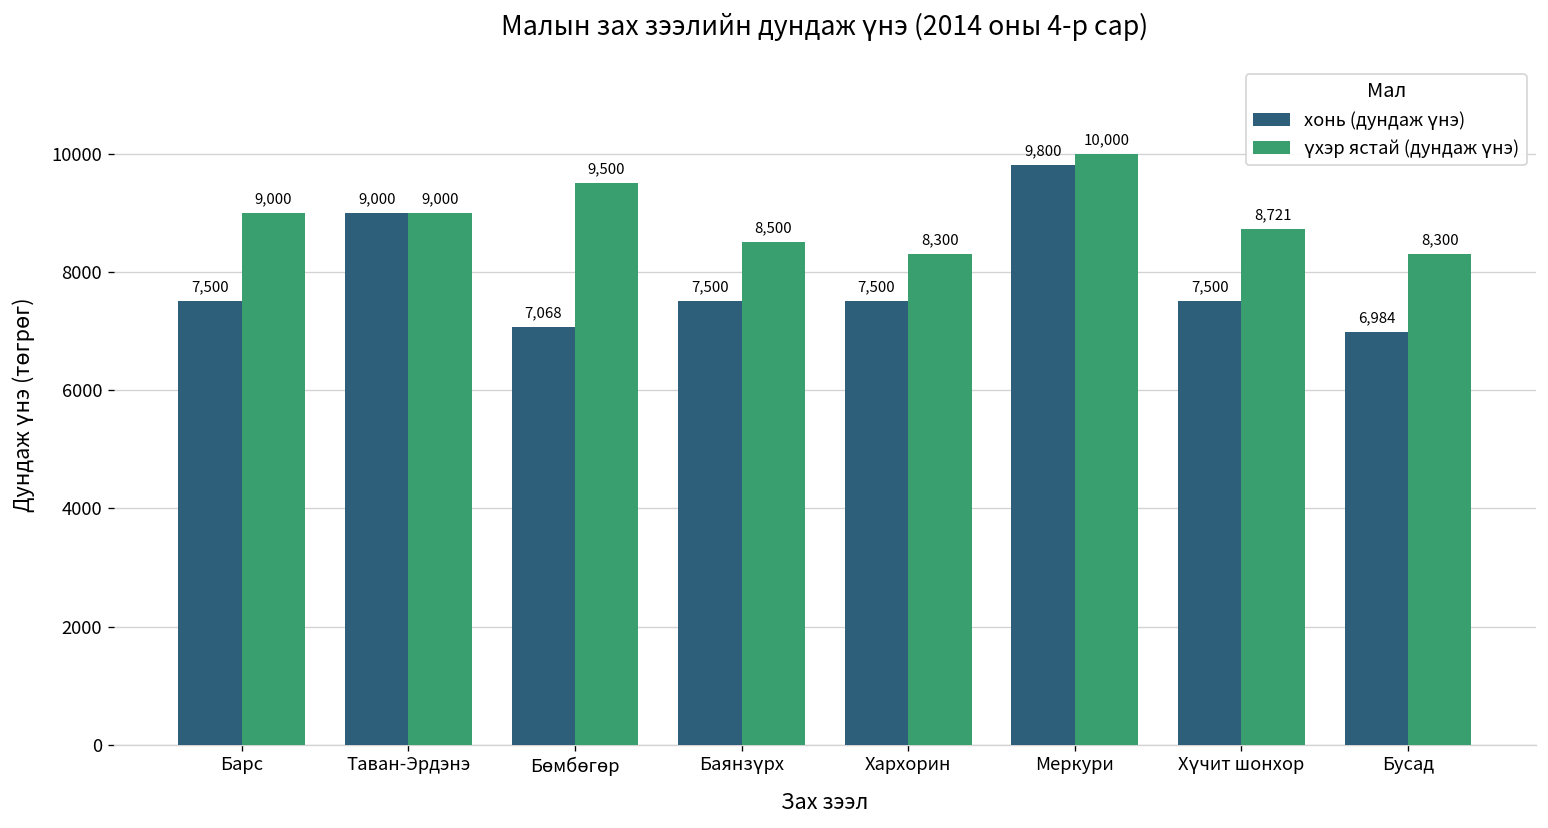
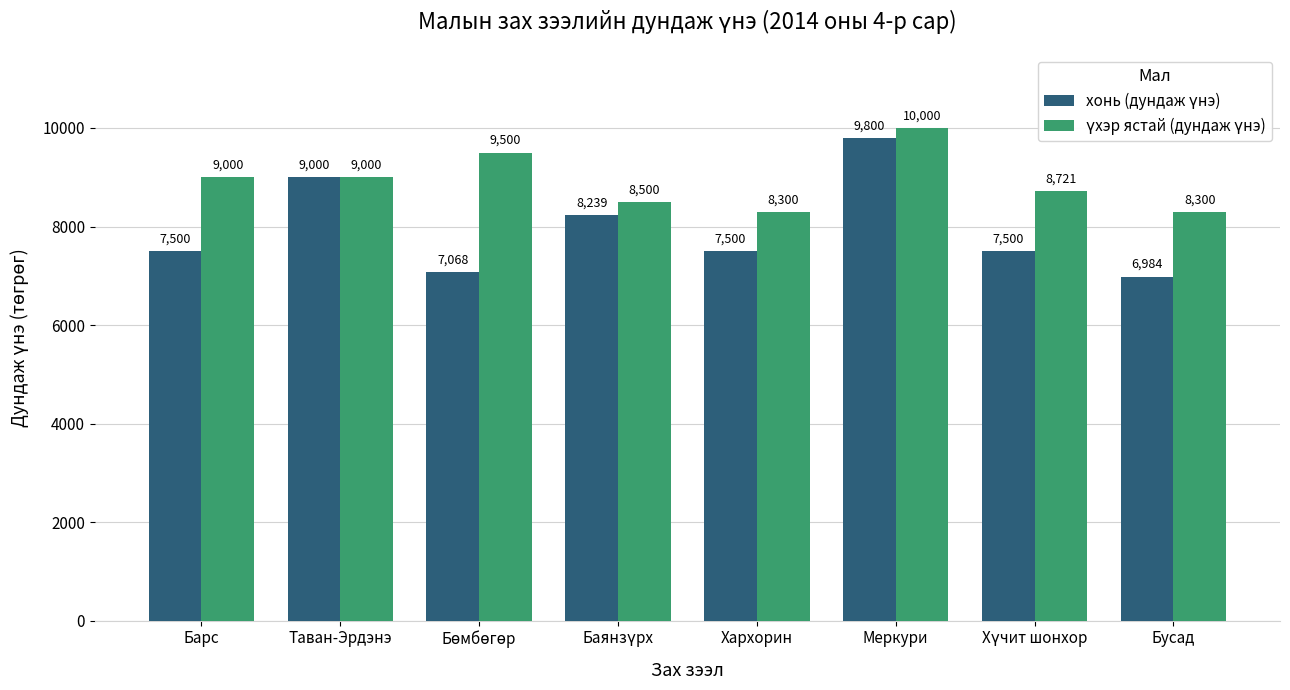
  {
    "хонь (дундаж үнэ)": {
      "Барс": "7,500",
      "Таван-Эрдэнэ": "9,000",
      "Бөмбөгөр": "7,068",
-     "Баянзүрх": "7,500",
+     "Баянзүрх": "8,239",
      "Хархорин": "7,500",
      "Меркури": "9,800",
      "Хүчит шонхор": "7,500",
      "Бусад": "6,984"
    },
    "үхэр ястай (дундаж үнэ)": {
      "Барс": "9,000",
      "Таван-Эрдэнэ": "9,000",
      "Бөмбөгөр": "9,500",
      "Баянзүрх": "8,500",
      "Хархорин": "8,300",
      "Меркури": "10,000",
      "Хүчит шонхор": "8,721",
      "Бусад": "8,300"
    }
  }
